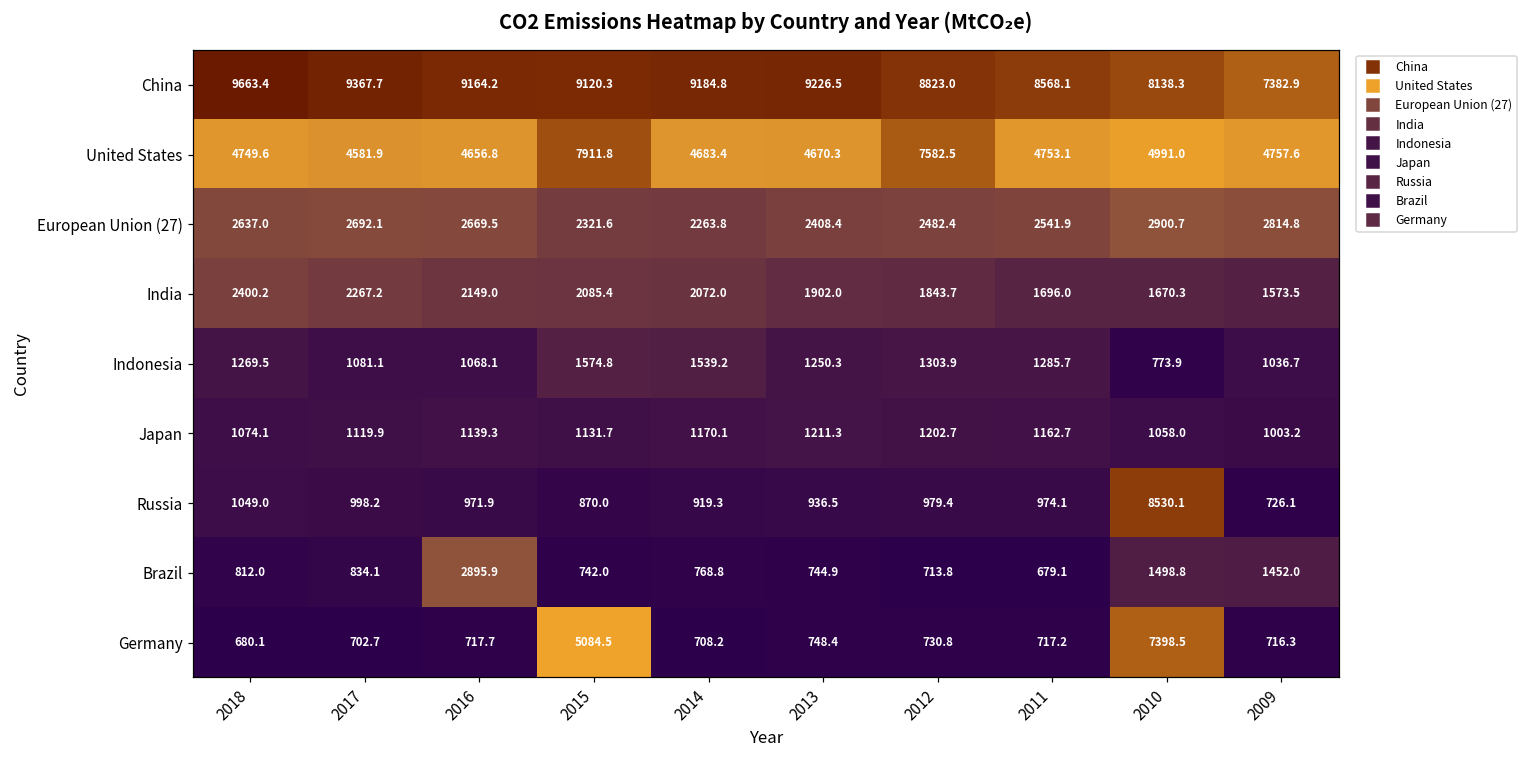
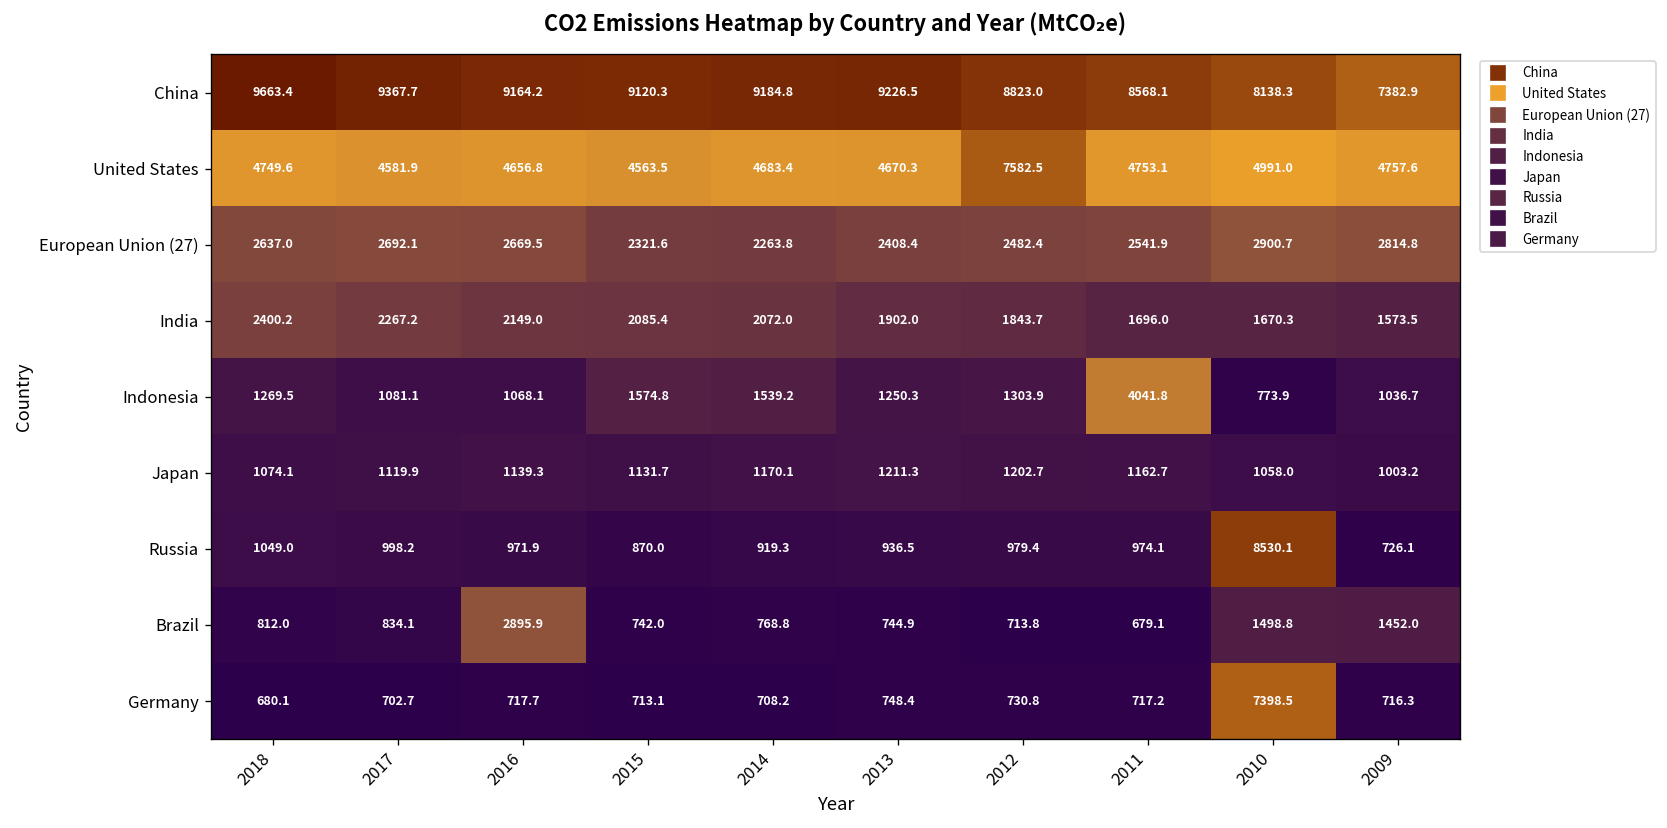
  {
    "China": {
      "2018": 9663.4,
      "2017": 9367.7,
      "2016": 9164.2,
      "2015": 9120.3,
      "2014": 9184.8,
      "2013": 9226.5,
      "2012": 8823.0,
      "2011": 8568.1,
      "2010": 8138.3,
      "2009": 7382.9
    },
    "United States": {
      "2018": 4749.6,
      "2017": 4581.9,
      "2016": 4656.8,
-     "2015": 7911.8,
+     "2015": 4563.5,
      "2014": 4683.4,
      "2013": 4670.3,
      "2012": 7582.5,
      "2011": 4753.1,
      "2010": 4991.0,
      "2009": 4757.6
    },
    "European Union (27)": {
      "2018": 2637.0,
      "2017": 2692.1,
      "2016": 2669.5,
      "2015": 2321.6,
      "2014": 2263.8,
      "2013": 2408.4,
      "2012": 2482.4,
      "2011": 2541.9,
      "2010": 2900.7,
      "2009": 2814.8
    },
    "India": {
      "2018": 2400.2,
      "2017": 2267.2,
      "2016": 2149.0,
      "2015": 2085.4,
      "2014": 2072.0,
      "2013": 1902.0,
      "2012": 1843.7,
      "2011": 1696.0,
      "2010": 1670.3,
      "2009": 1573.5
    },
    "Indonesia": {
      "2018": 1269.5,
      "2017": 1081.1,
      "2016": 1068.1,
      "2015": 1574.8,
      "2014": 1539.2,
      "2013": 1250.3,
      "2012": 1303.9,
-     "2011": 1285.7,
+     "2011": 4041.8,
      "2010": 773.9,
      "2009": 1036.7
    },
    "Japan": {
      "2018": 1074.1,
      "2017": 1119.9,
      "2016": 1139.3,
      "2015": 1131.7,
      "2014": 1170.1,
      "2013": 1211.3,
      "2012": 1202.7,
      "2011": 1162.7,
      "2010": 1058.0,
      "2009": 1003.2
    },
    "Russia": {
      "2018": 1049.0,
      "2017": 998.2,
      "2016": 971.9,
      "2015": 870.0,
      "2014": 919.3,
      "2013": 936.5,
      "2012": 979.4,
      "2011": 974.1,
      "2010": 8530.1,
      "2009": 726.1
    },
    "Brazil": {
      "2018": 812.0,
      "2017": 834.1,
      "2016": 2895.9,
      "2015": 742.0,
      "2014": 768.8,
      "2013": 744.9,
      "2012": 713.8,
      "2011": 679.1,
      "2010": 1498.8,
      "2009": 1452.0
    },
    "Germany": {
      "2018": 680.1,
      "2017": 702.7,
      "2016": 717.7,
-     "2015": 5084.5,
+     "2015": 713.1,
      "2014": 708.2,
      "2013": 748.4,
      "2012": 730.8,
      "2011": 717.2,
      "2010": 7398.5,
      "2009": 716.3
    }
  }
